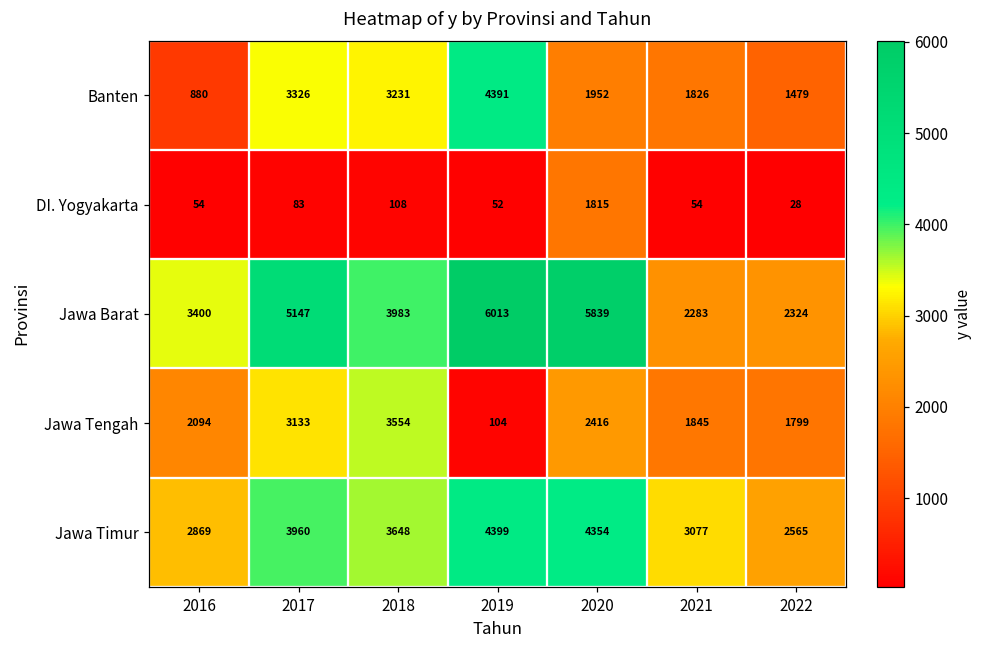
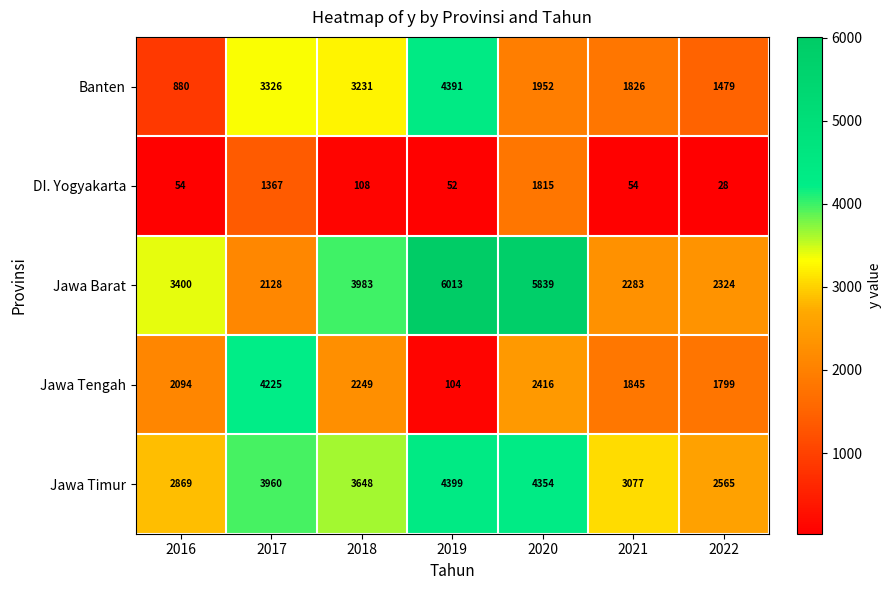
  {
    "Banten": {
      "2016": 880,
      "2017": 3326,
      "2018": 3231,
      "2019": 4391,
      "2020": 1952,
      "2021": 1826,
      "2022": 1479
    },
    "DI. Yogyakarta": {
      "2016": 54,
-     "2017": 83,
+     "2017": 1367,
      "2018": 108,
      "2019": 52,
      "2020": 1815,
      "2021": 54,
      "2022": 28
    },
    "Jawa Barat": {
      "2016": 3400,
-     "2017": 5147,
+     "2017": 2128,
      "2018": 3983,
      "2019": 6013,
      "2020": 5839,
      "2021": 2283,
      "2022": 2324
    },
    "Jawa Tengah": {
      "2016": 2094,
-     "2017": 3133,
-     "2018": 3554,
+     "2017": 4225,
+     "2018": 2249,
      "2019": 104,
      "2020": 2416,
      "2021": 1845,
      "2022": 1799
    },
    "Jawa Timur": {
      "2016": 2869,
      "2017": 3960,
      "2018": 3648,
      "2019": 4399,
      "2020": 4354,
      "2021": 3077,
      "2022": 2565
    }
  }
